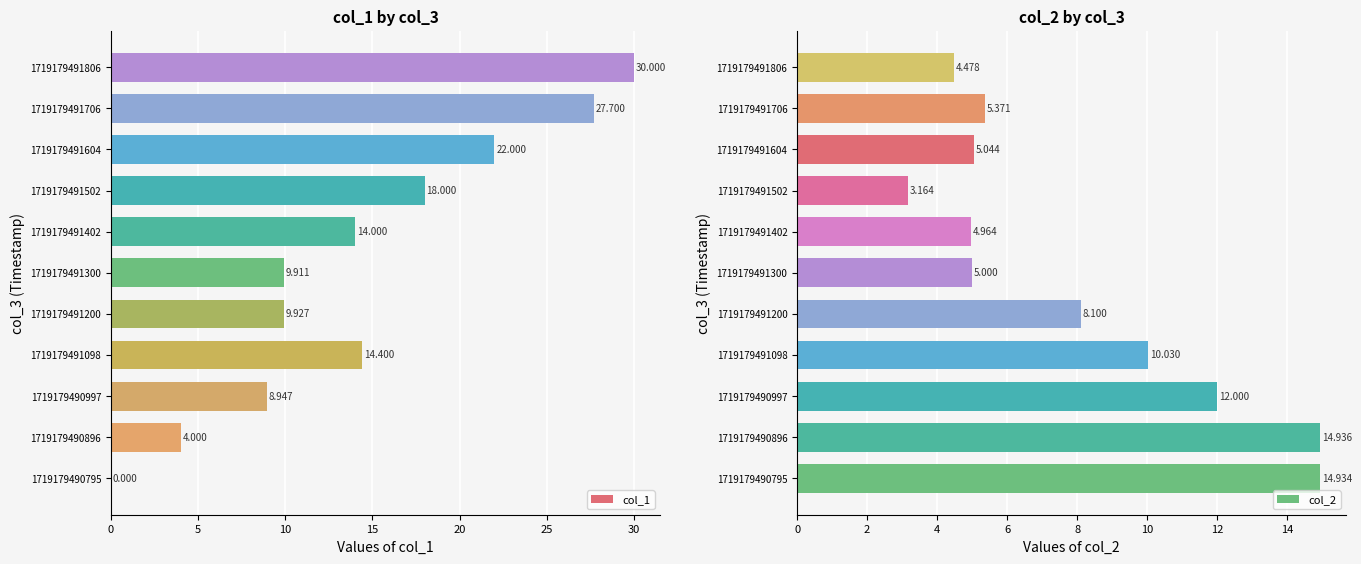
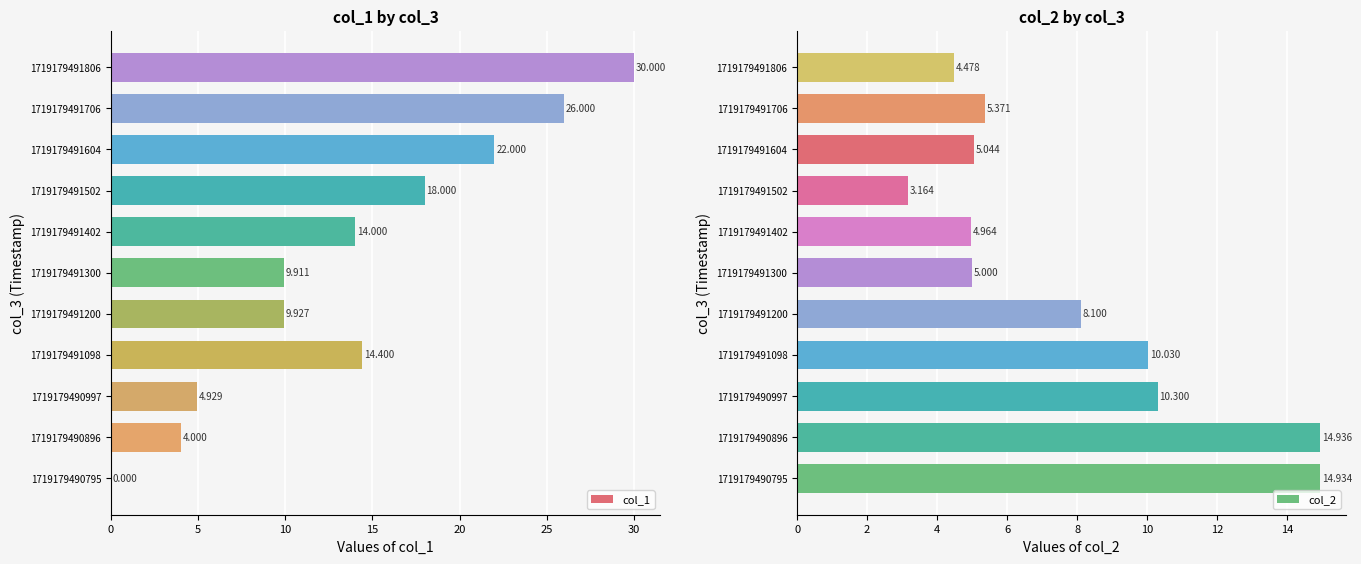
  {
    "col_1 by col_3": {
      "1719179491806": 30.000,
-     "1719179491706": 27.700,
+     "1719179491706": 26.000,
      "1719179491604": 22.000,
      "1719179491502": 18.000,
      "1719179491402": 14.000,
      "1719179491300": 9.911,
      "1719179491200": 9.927,
      "1719179491098": 14.400,
-     "1719179490997": 8.947,
+     "1719179490997": 4.929,
      "1719179490896": 4.000,
      "1719179490795": 0.000
    },
    "col_2 by col_3": {
      "1719179491806": 4.478,
      "1719179491706": 5.371,
      "1719179491604": 5.044,
      "1719179491502": 3.164,
      "1719179491402": 4.964,
      "1719179491300": 5.000,
      "1719179491200": 8.100,
      "1719179491098": 10.030,
-     "1719179490997": 12.000,
+     "1719179490997": 10.300,
      "1719179490896": 14.936,
      "1719179490795": 14.934
    }
  }
